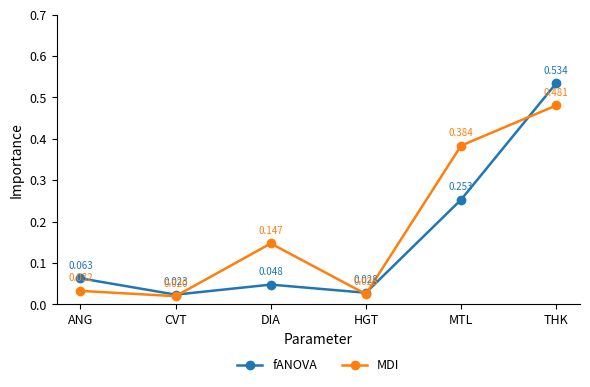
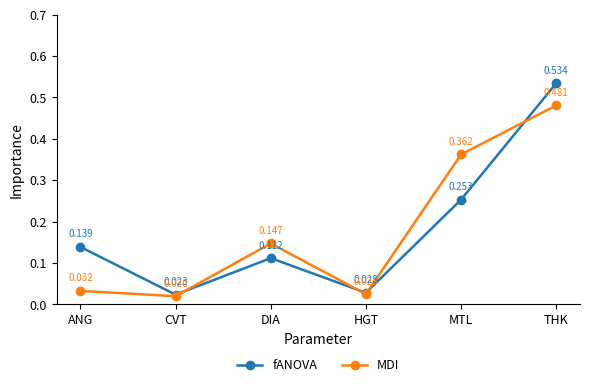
  {
    "fANOVA": {
-     "ANG": 0.063,
-     "DIA": 0.048,
+     "ANG": 0.139,
+     "DIA": 0.112,
      "MTL": 0.253,
      "THK": 0.534
    },
    "MDI": {
      "ANG": 0.032,
      "DIA": 0.147,
-     "MTL": 0.384,
+     "MTL": 0.362,
      "THK": 0.481
    }
  }
